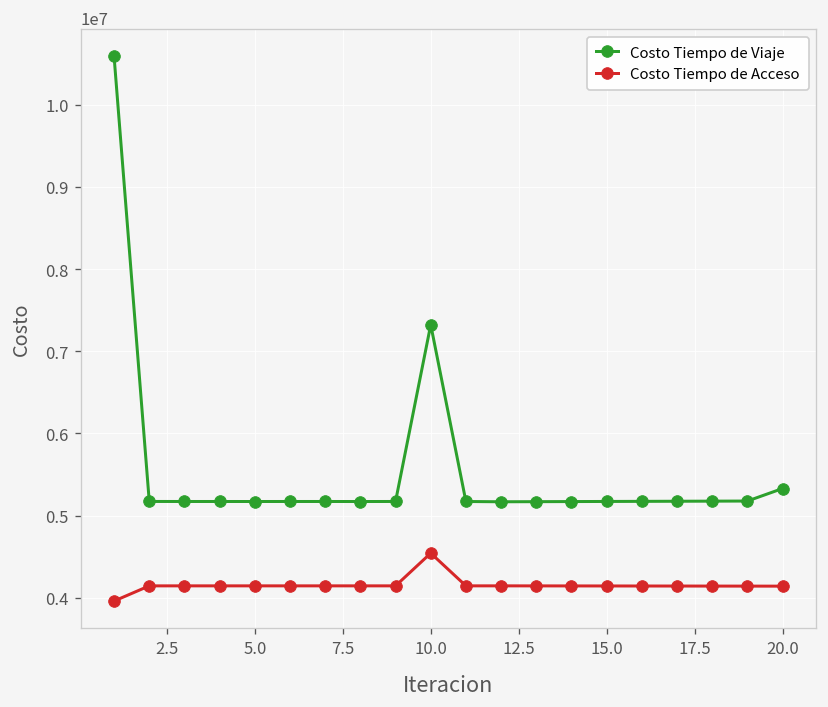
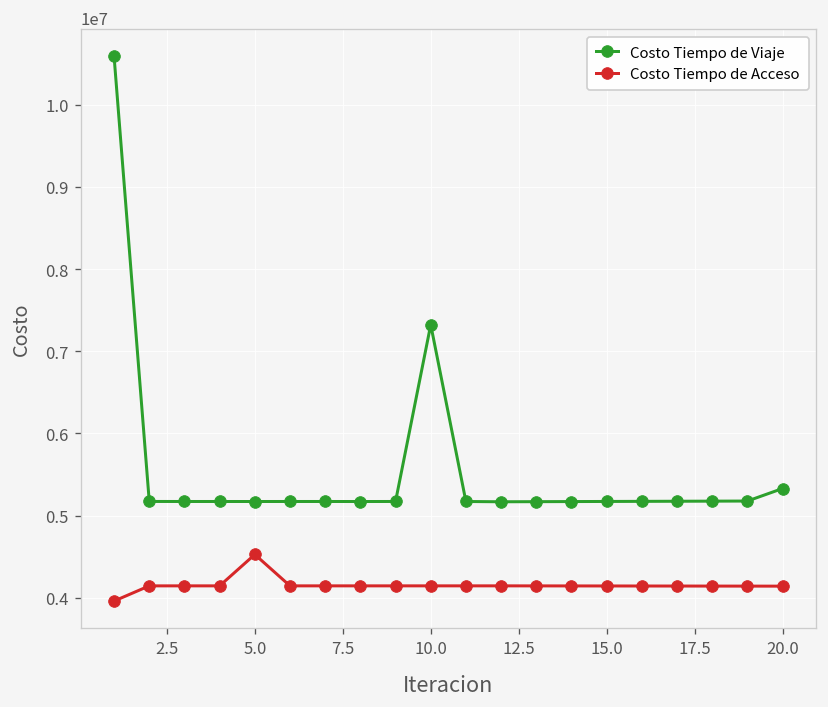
  {
    "Costo Tiempo de Viaje": {
      "5.0": 5200000,
      "10.0": 7300000,
      "15.0": 5200000,
      "20.0": 5300000
    },
    "Costo Tiempo de Acceso": {
-     "5.0": 4100000,
-     "10.0": 4500000,
+     "5.0": 4500000,
+     "10.0": 4100000,
      "15.0": 4100000,
      "20.0": 4100000
    }
  }
